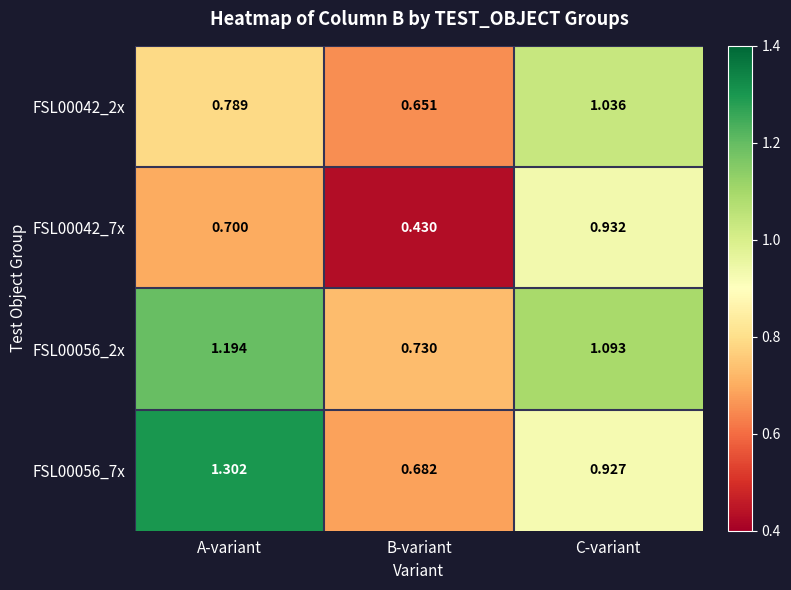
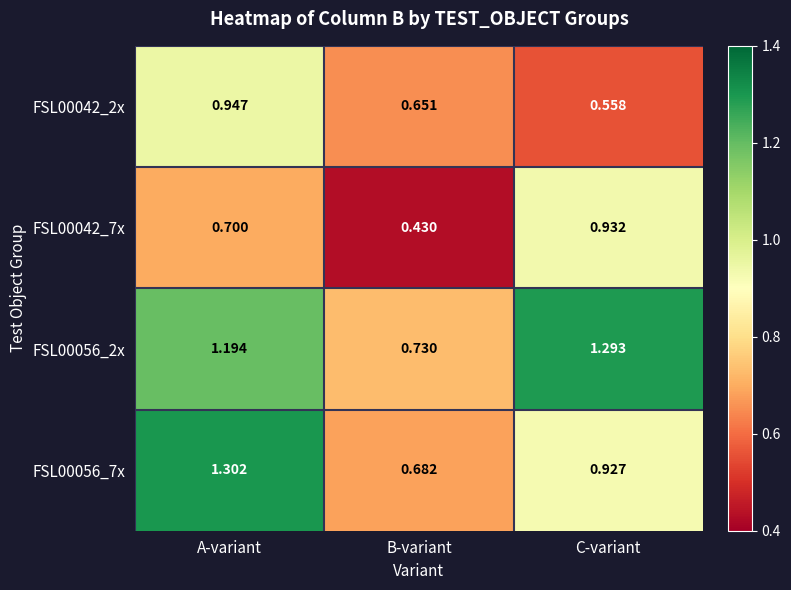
  {
    "FSL00042_2x": {
-     "A-variant": 0.789,
+     "A-variant": 0.947,
      "B-variant": 0.651,
-     "C-variant": 1.036
+     "C-variant": 0.558
    },
    "FSL00042_7x": {
      "A-variant": 0.700,
      "B-variant": 0.430,
      "C-variant": 0.932
    },
    "FSL00056_2x": {
      "A-variant": 1.194,
      "B-variant": 0.730,
-     "C-variant": 1.093
+     "C-variant": 1.293
    },
    "FSL00056_7x": {
      "A-variant": 1.302,
      "B-variant": 0.682,
      "C-variant": 0.927
    }
  }
